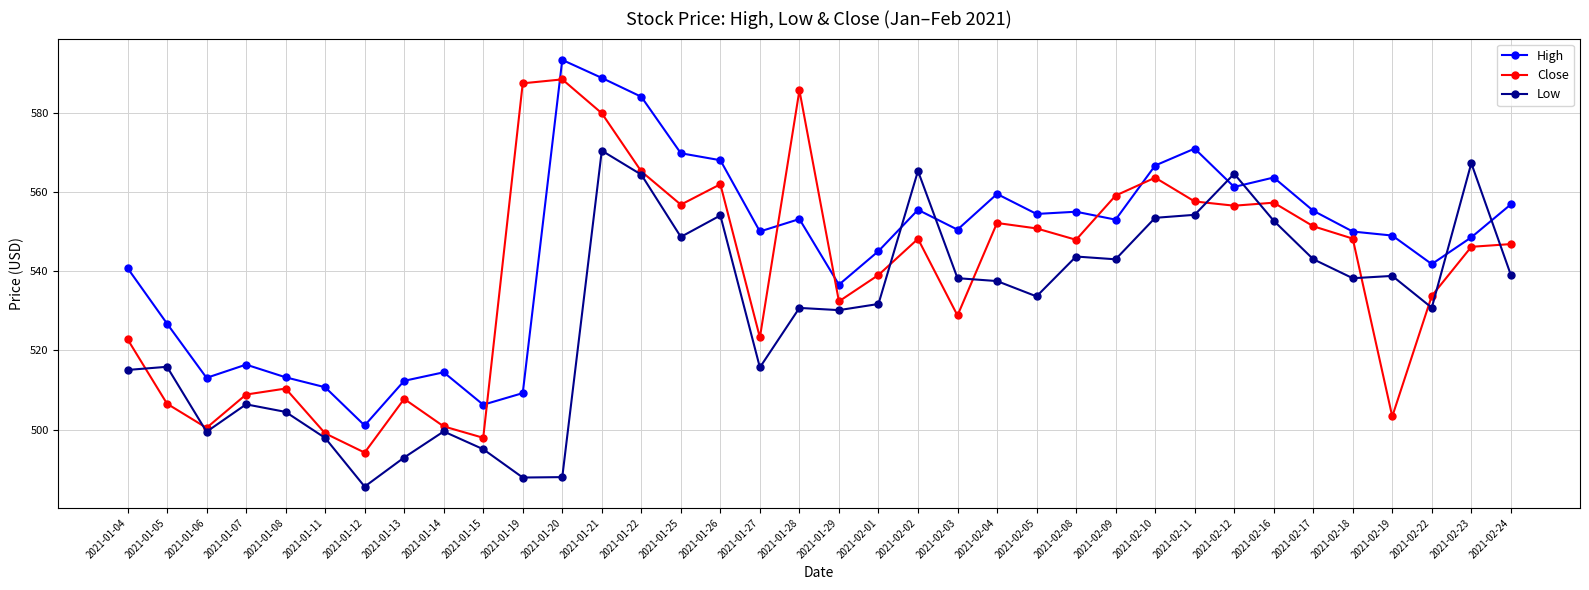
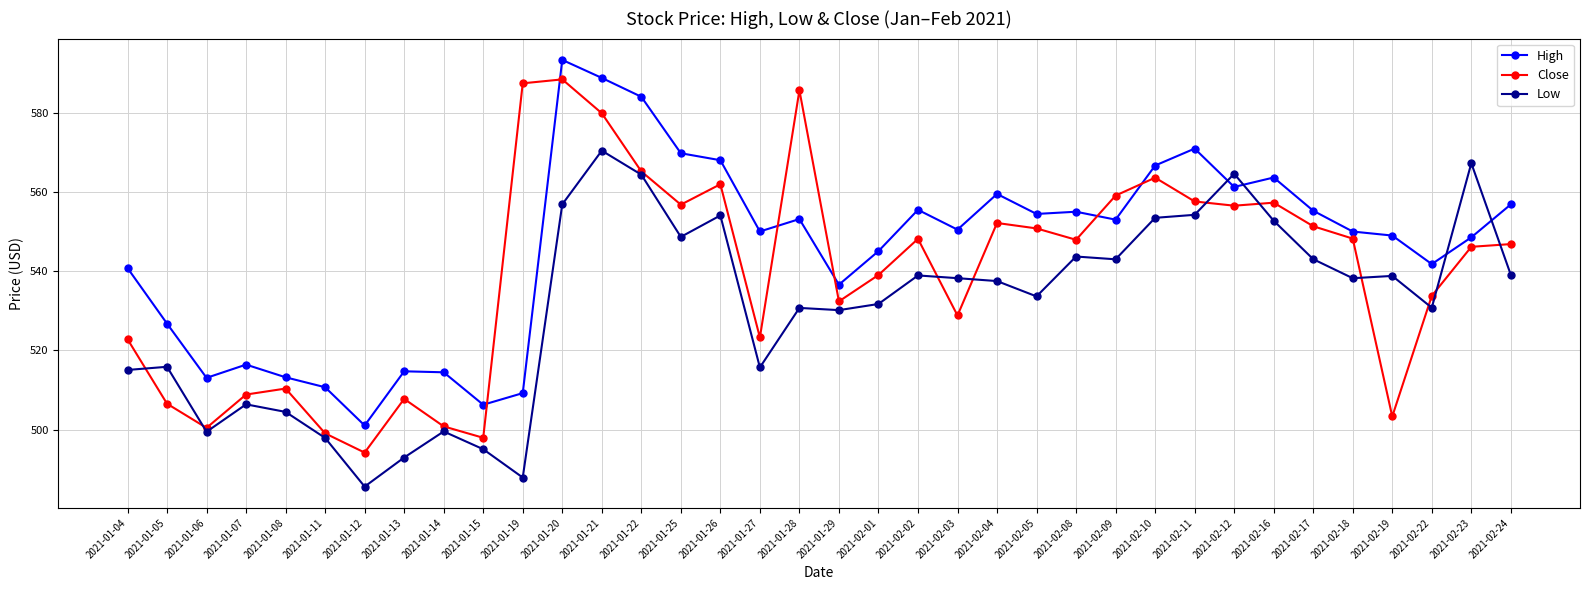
  {
    "High": {
      "2021-01-04": 541,
      "2021-01-05": 527,
      "2021-01-06": 513,
      "2021-01-07": 516,
      "2021-01-08": 513,
      "2021-01-11": 511,
      "2021-01-12": 501,
-     "2021-01-13": 512,
+     "2021-01-13": 515,
      "2021-01-14": 515,
      "2021-01-15": 506,
      "2021-01-19": 509,
      "2021-01-20": 593,
      "2021-01-21": 589,
      "2021-01-22": 584,
      "2021-01-25": 570,
      "2021-01-26": 568,
      "2021-01-27": 550,
      "2021-01-28": 553,
      "2021-01-29": 537,
      "2021-02-01": 545,
      "2021-02-02": 555,
      "2021-02-03": 550,
      "2021-02-04": 559,
      "2021-02-05": 554,
      "2021-02-08": 555,
      "2021-02-09": 553,
      "2021-02-10": 567,
      "2021-02-11": 571,
      "2021-02-12": 561,
      "2021-02-16": 564,
      "2021-02-17": 555,
      "2021-02-18": 550,
      "2021-02-19": 549,
      "2021-02-22": 542,
      "2021-02-23": 549,
      "2021-02-24": 557
    },
    "Close": {
      "2021-01-04": 523,
      "2021-01-05": 507,
      "2021-01-06": 500,
      "2021-01-07": 509,
      "2021-01-08": 510,
      "2021-01-11": 499,
      "2021-01-12": 494,
      "2021-01-13": 508,
      "2021-01-14": 501,
      "2021-01-15": 498,
      "2021-01-19": 587,
      "2021-01-20": 588,
      "2021-01-21": 580,
      "2021-01-22": 565,
      "2021-01-25": 557,
      "2021-01-26": 562,
      "2021-01-27": 523,
      "2021-01-28": 586,
      "2021-01-29": 532,
      "2021-02-01": 539,
      "2021-02-02": 548,
      "2021-02-03": 529,
      "2021-02-04": 552,
      "2021-02-05": 551,
      "2021-02-08": 548,
      "2021-02-09": 559,
      "2021-02-10": 564,
      "2021-02-11": 558,
      "2021-02-12": 557,
      "2021-02-16": 557,
      "2021-02-17": 551,
      "2021-02-18": 548,
      "2021-02-19": 503,
      "2021-02-22": 534,
      "2021-02-23": 546,
      "2021-02-24": 547
    },
    "Low": {
      "2021-01-04": 515,
      "2021-01-05": 516,
      "2021-01-06": 500,
      "2021-01-07": 506,
      "2021-01-08": 505,
      "2021-01-11": 498,
      "2021-01-12": 486,
      "2021-01-13": 493,
      "2021-01-14": 500,
      "2021-01-15": 495,
      "2021-01-19": 488,
-     "2021-01-20": 488,
+     "2021-01-20": 557,
      "2021-01-21": 570,
      "2021-01-22": 564,
      "2021-01-25": 549,
      "2021-01-26": 554,
      "2021-01-27": 516,
      "2021-01-28": 531,
      "2021-01-29": 530,
      "2021-02-01": 532,
-     "2021-02-02": 565,
+     "2021-02-02": 539,
      "2021-02-03": 538,
      "2021-02-04": 538,
      "2021-02-05": 534,
      "2021-02-08": 544,
      "2021-02-09": 543,
      "2021-02-10": 553,
      "2021-02-11": 554,
      "2021-02-12": 565,
      "2021-02-16": 553,
      "2021-02-17": 543,
      "2021-02-18": 538,
      "2021-02-19": 539,
      "2021-02-22": 531,
      "2021-02-23": 567,
      "2021-02-24": 539
    }
  }
